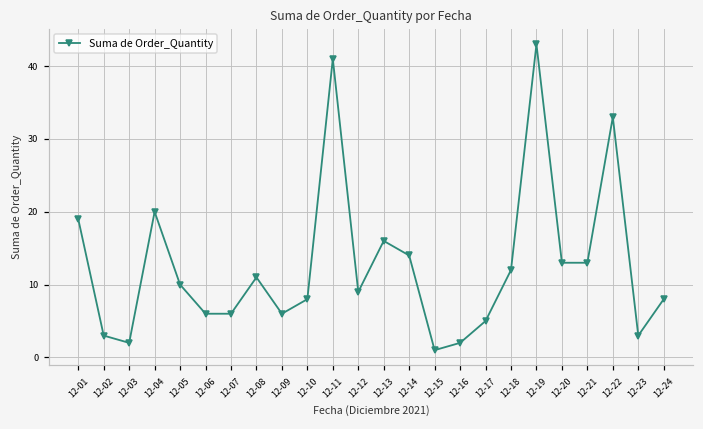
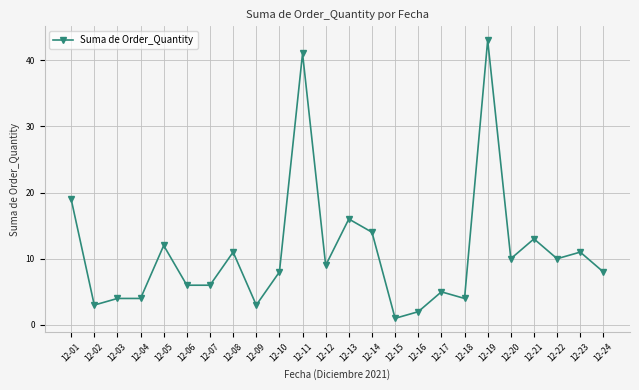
  {
    "12-01": 19,
    "12-02": 3,
-   "12-03": 2,
-   "12-04": 20,
-   "12-05": 10,
+   "12-03": 4,
+   "12-04": 4,
+   "12-05": 12,
    "12-06": 6,
    "12-07": 6,
    "12-08": 11,
-   "12-09": 6,
+   "12-09": 3,
    "12-10": 8,
    "12-11": 41,
    "12-12": 9,
    "12-13": 16,
    "12-14": 14,
    "12-15": 1,
    "12-16": 2,
    "12-17": 5,
-   "12-18": 12,
+   "12-18": 4,
    "12-19": 43,
-   "12-20": 13,
+   "12-20": 10,
    "12-21": 13,
-   "12-22": 33,
-   "12-23": 3,
+   "12-22": 10,
+   "12-23": 11,
    "12-24": 8
  }
